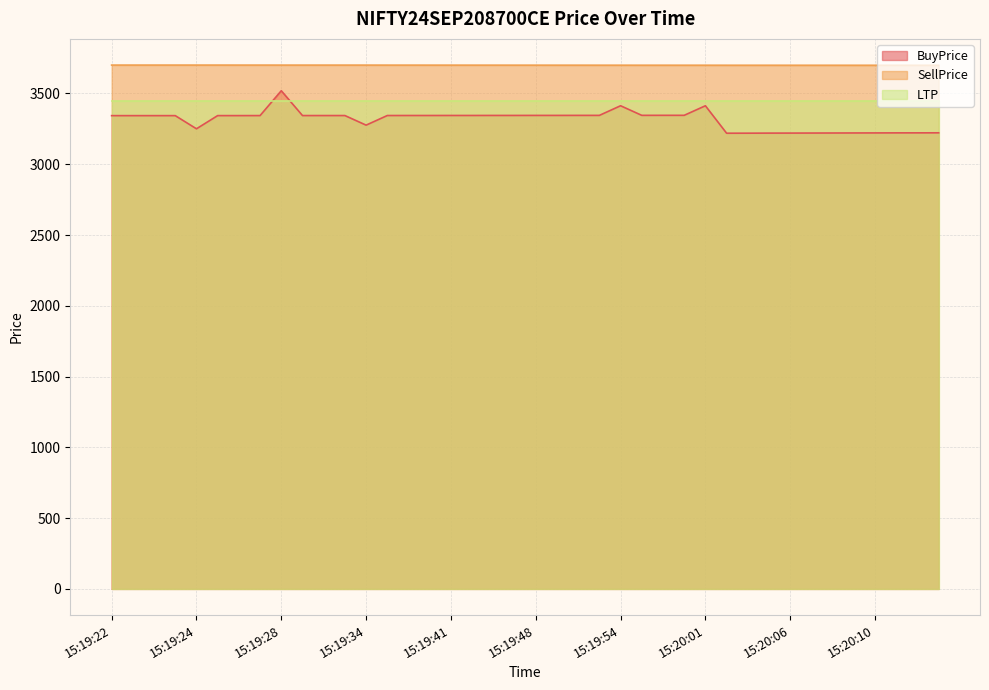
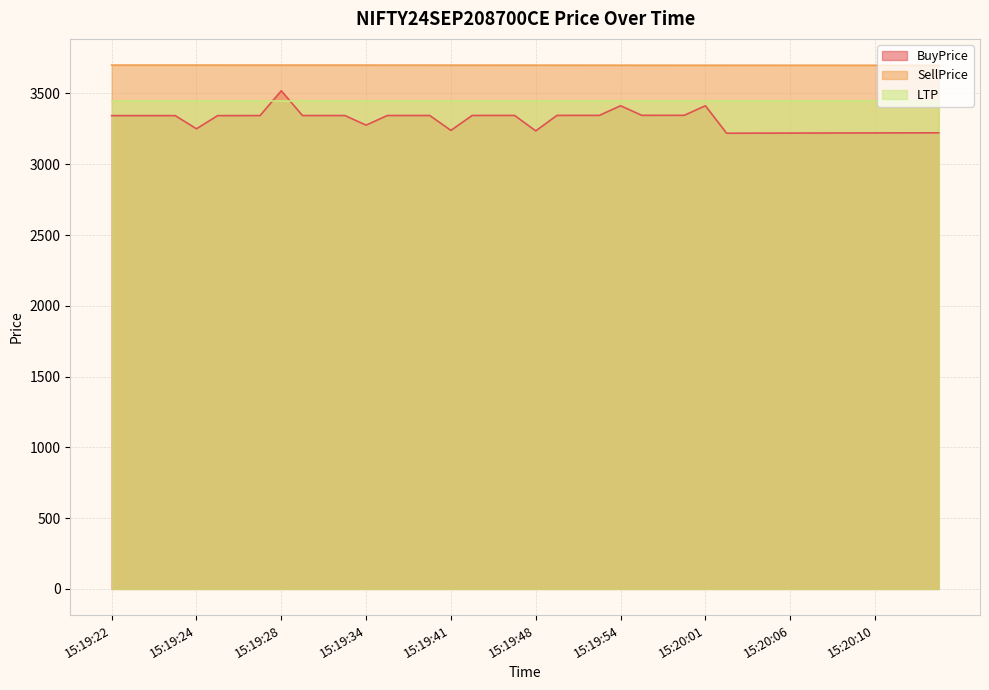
  {
    "BuyPrice": {
      "15:19:24": 3250,
      "15:19:28": 3520,
      "15:19:34": 3280,
-     "15:19:41": 3340,
-     "15:19:48": 3350,
+     "15:19:41": 3240,
+     "15:19:48": 3240,
      "15:19:54": 3410,
      "15:20:01": 3410,
      "15:20:06": 3220,
      "15:20:10": 3220
    },
    "SellPrice": {
      "15:19:24": 3700,
      "15:19:28": 3700,
      "15:19:34": 3700,
      "15:19:41": 3700,
      "15:19:48": 3700,
      "15:19:54": 3700,
      "15:20:01": 3700,
      "15:20:06": 3700,
      "15:20:10": 3700
    },
    "LTP": {
      "15:19:24": 3450,
      "15:19:28": 3450,
      "15:19:34": 3450,
      "15:19:41": 3450,
      "15:19:48": 3450,
      "15:19:54": 3450,
      "15:20:01": 3450,
      "15:20:06": 3450,
      "15:20:10": 3450
    }
  }
